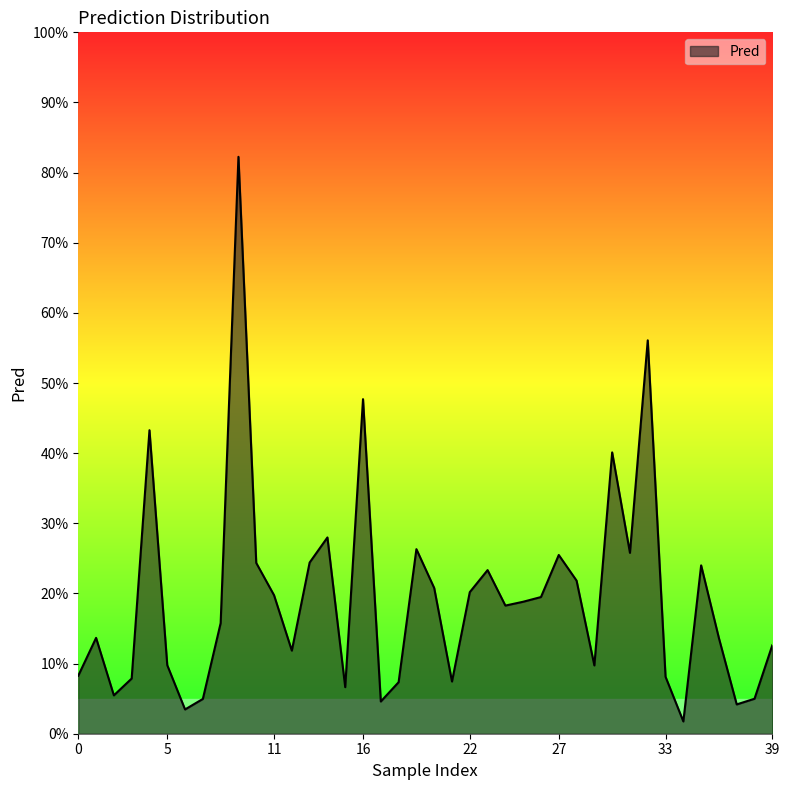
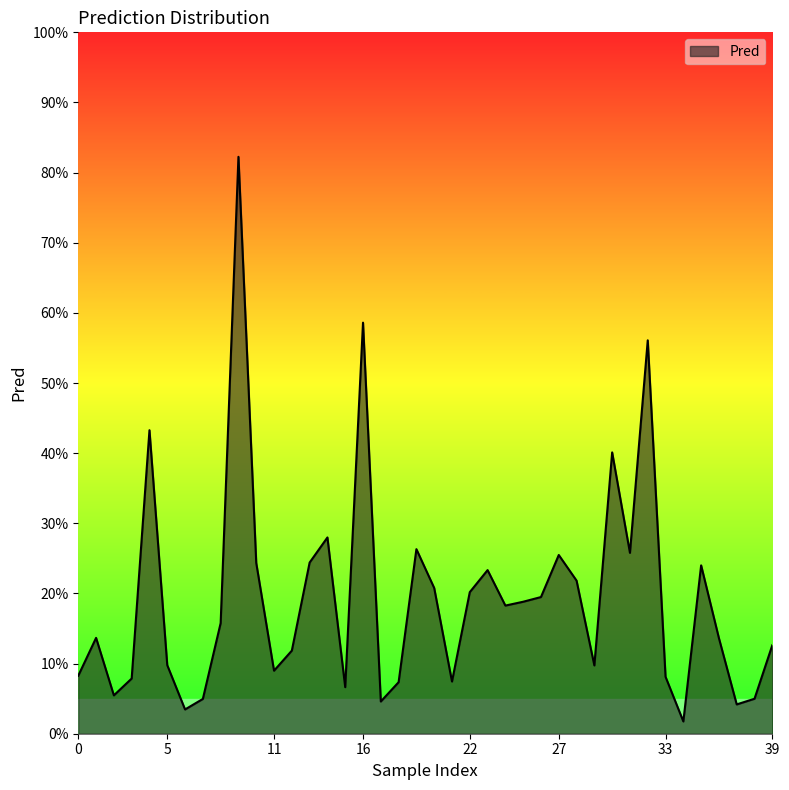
  {
    "0": "8%",
    "5": "10%",
-   "11": "20%",
-   "16": "48%",
+   "11": "9%",
+   "16": "59%",
    "22": "20%",
    "27": "25%",
    "33": "8%",
    "39": "13%"
  }
